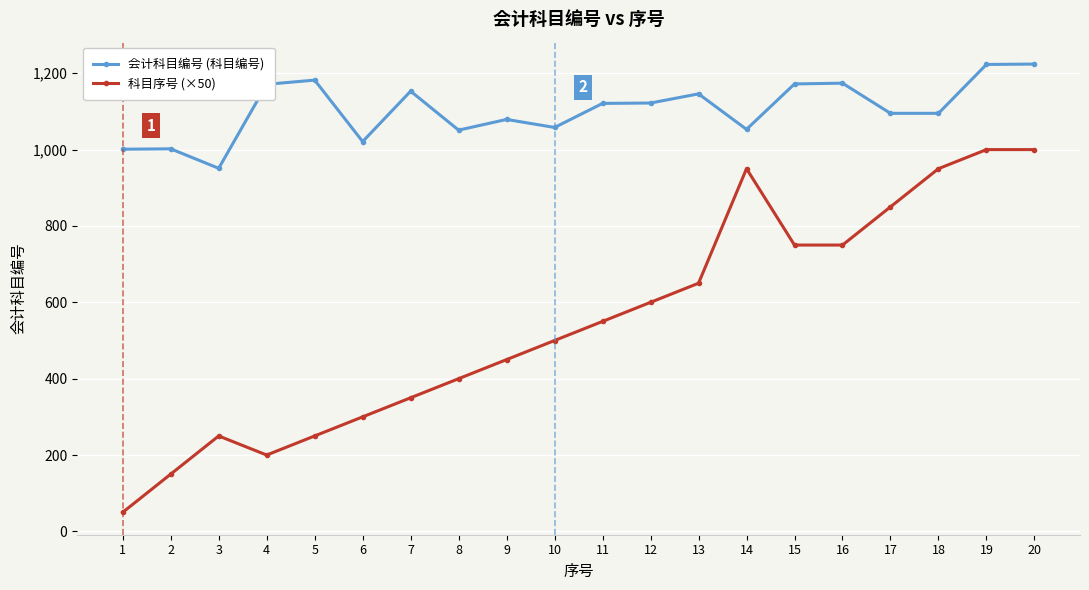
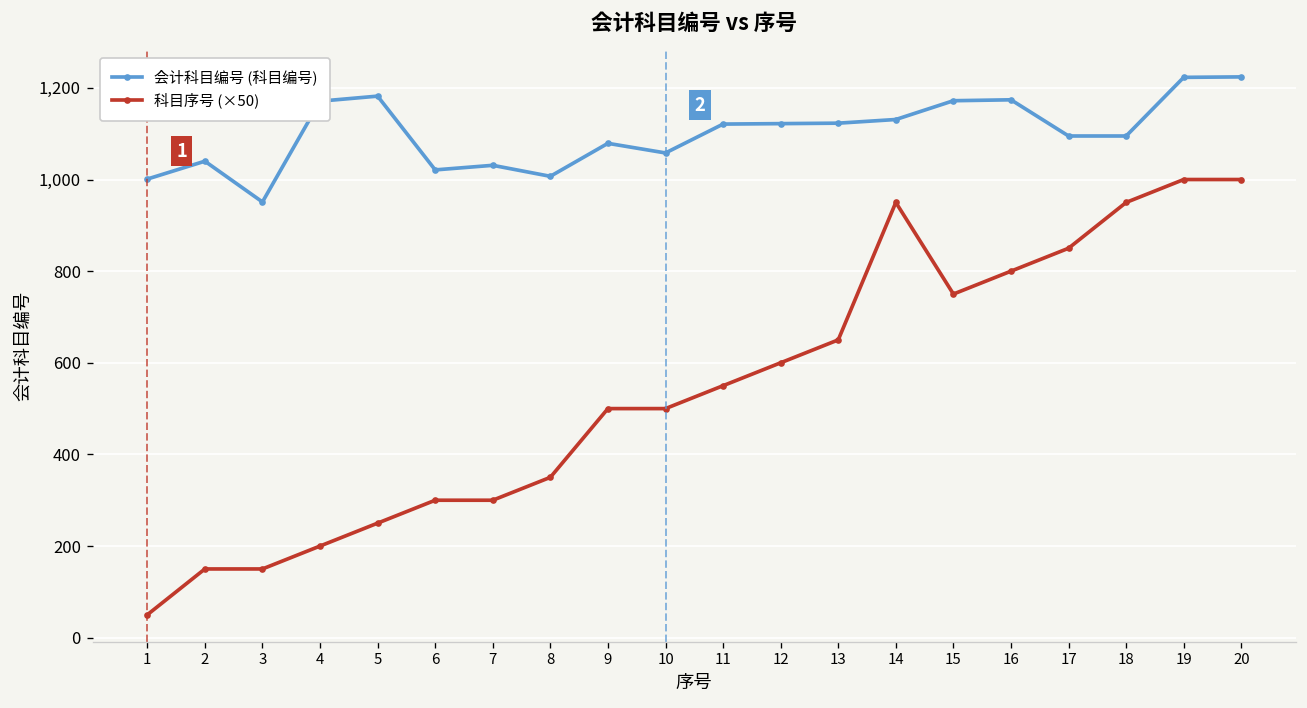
  {
    "会计科目编号 (科目编号)": {
      "1": "1,000",
-     "2": "1,000",
+     "2": "1,040",
      "3": "950",
      "5": "1,180",
      "6": "1,020",
-     "7": "1,150",
-     "8": "1,050",
+     "7": "1,030",
+     "8": "1,010",
      "9": "1,080",
      "10": "1,060",
      "12": "1,120",
-     "13": "1,150",
-     "14": "1,050",
+     "13": "1,120",
+     "14": "1,130",
      "15": "1,170",
      "16": "1,170",
      "17": "1,100",
      "18": "1,100",
      "19": "1,220",
      "20": "1,220"
    },
    "科目序号 (×50)": {
      "1": "50",
      "2": "150",
-     "3": "250",
+     "3": "150",
      "4": "200",
      "5": "250",
      "6": "300",
-     "7": "350",
-     "8": "400",
-     "9": "450",
+     "7": "300",
+     "8": "350",
+     "9": "500",
      "10": "500",
      "11": "550",
      "12": "600",
      "13": "650",
      "14": "950",
      "15": "750",
-     "16": "750",
+     "16": "800",
      "17": "850",
      "18": "950",
      "19": "1,000",
      "20": "1,000"
    }
  }
